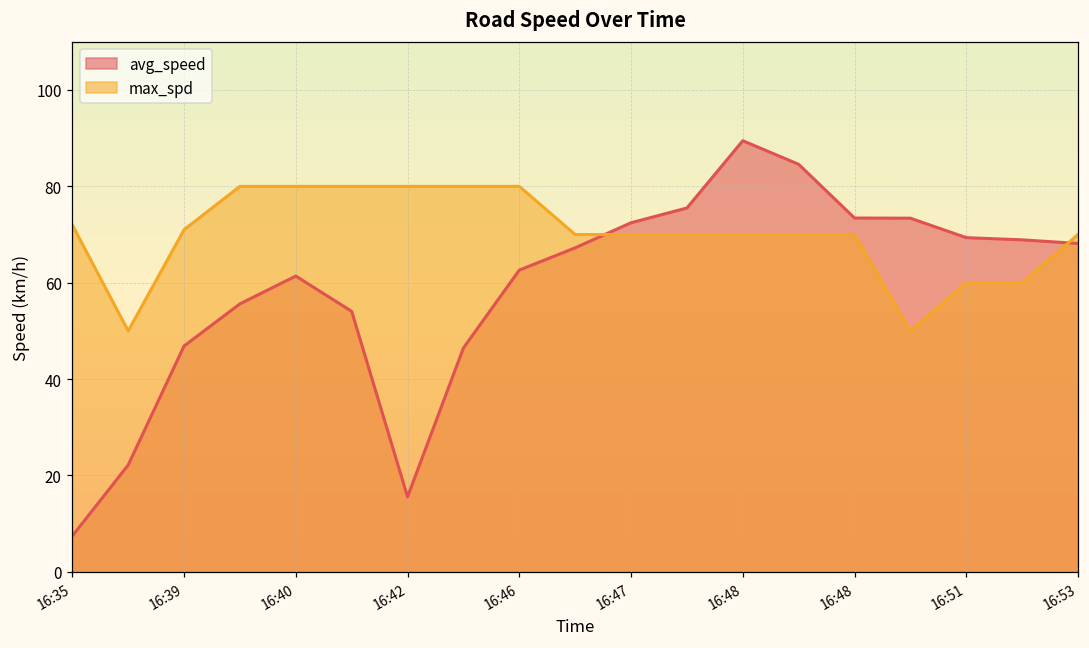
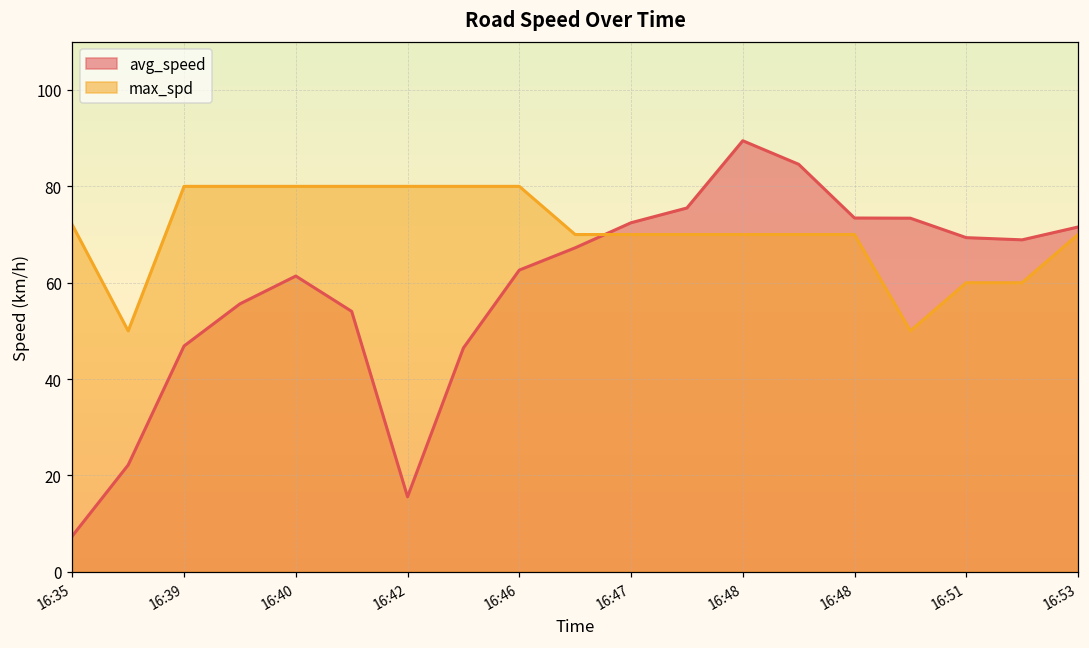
  {
    "avg_speed": {
      "16:35": 7,
      "16:39": 47,
      "16:42": 16,
-     "16:53": 68
+     "16:53": 72
    },
    "max_spd": {
      "16:35": 72,
-     "16:39": 71,
+     "16:39": 80,
      "16:42": 80,
      "16:53": 70
    }
  }
